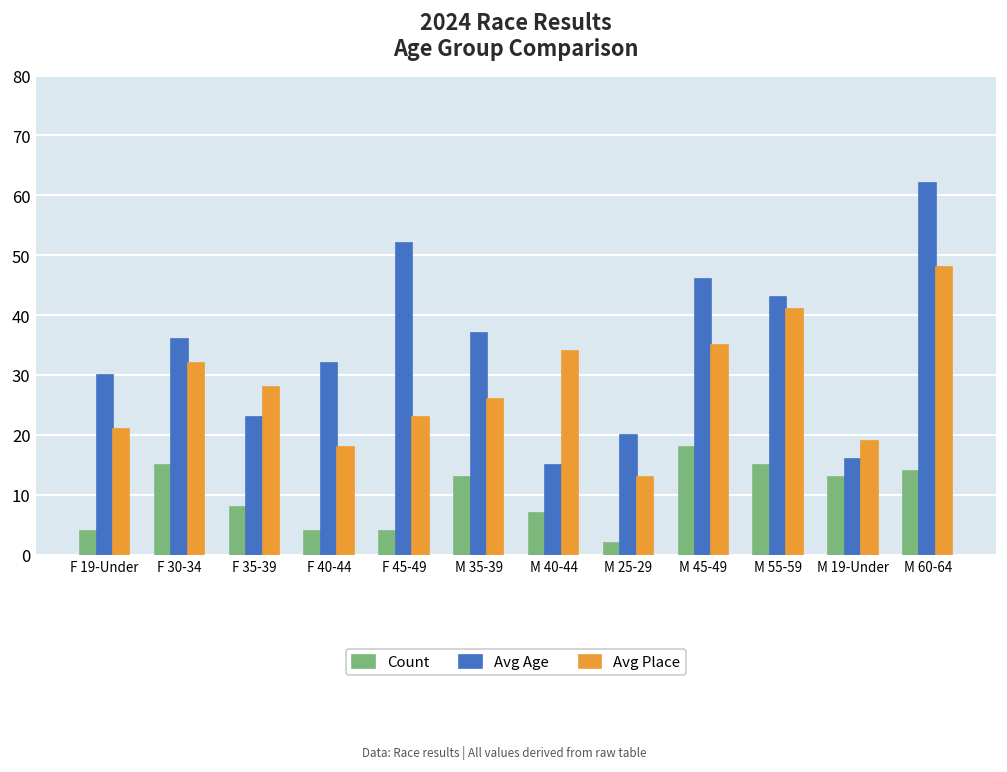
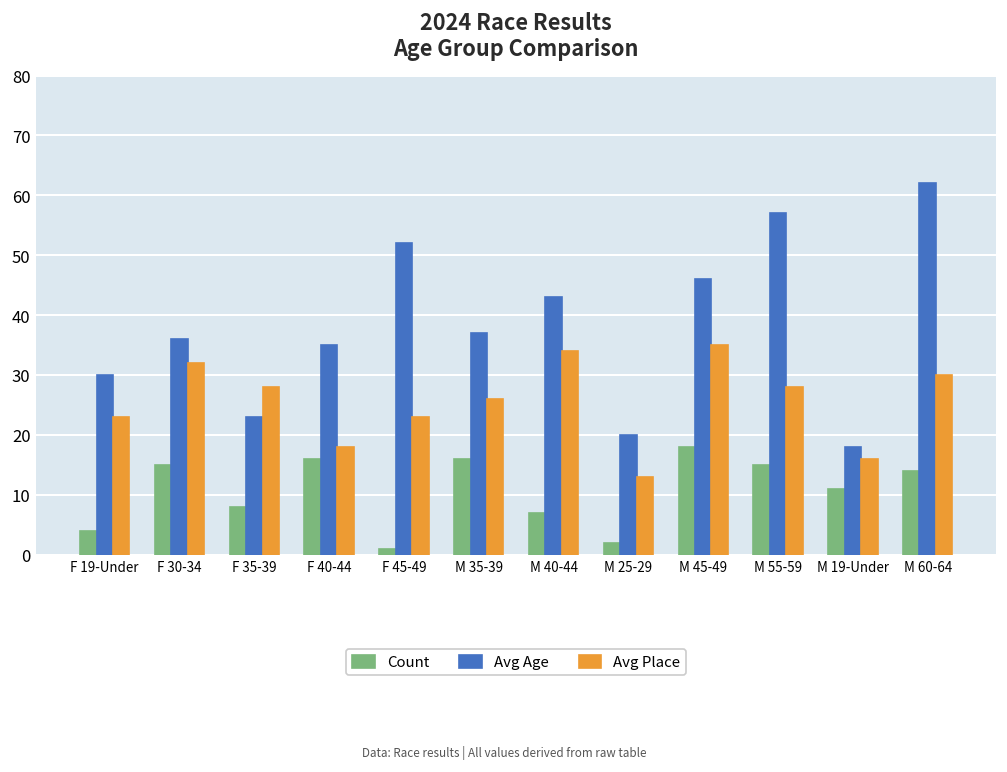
  {
    "Count": {
      "F 19-Under": 4,
      "F 30-34": 15,
      "F 35-39": 8,
-     "F 40-44": 4,
-     "F 45-49": 4,
-     "M 35-39": 13,
+     "F 40-44": 16,
+     "F 45-49": 1,
+     "M 35-39": 16,
      "M 40-44": 7,
      "M 25-29": 2,
      "M 45-49": 18,
      "M 55-59": 15,
-     "M 19-Under": 13,
+     "M 19-Under": 11,
      "M 60-64": 14
    },
    "Avg Age": {
      "F 19-Under": 30,
      "F 30-34": 36,
      "F 35-39": 23,
-     "F 40-44": 32,
+     "F 40-44": 35,
      "F 45-49": 52,
      "M 35-39": 37,
-     "M 40-44": 15,
+     "M 40-44": 43,
      "M 25-29": 20,
      "M 45-49": 46,
-     "M 55-59": 43,
-     "M 19-Under": 16,
+     "M 55-59": 57,
+     "M 19-Under": 18,
      "M 60-64": 62
    },
    "Avg Place": {
-     "F 19-Under": 21,
+     "F 19-Under": 23,
      "F 30-34": 32,
      "F 35-39": 28,
      "F 40-44": 18,
      "F 45-49": 23,
      "M 35-39": 26,
      "M 40-44": 34,
      "M 25-29": 13,
      "M 45-49": 35,
-     "M 55-59": 41,
-     "M 19-Under": 19,
-     "M 60-64": 48
+     "M 55-59": 28,
+     "M 19-Under": 16,
+     "M 60-64": 30
    }
  }
